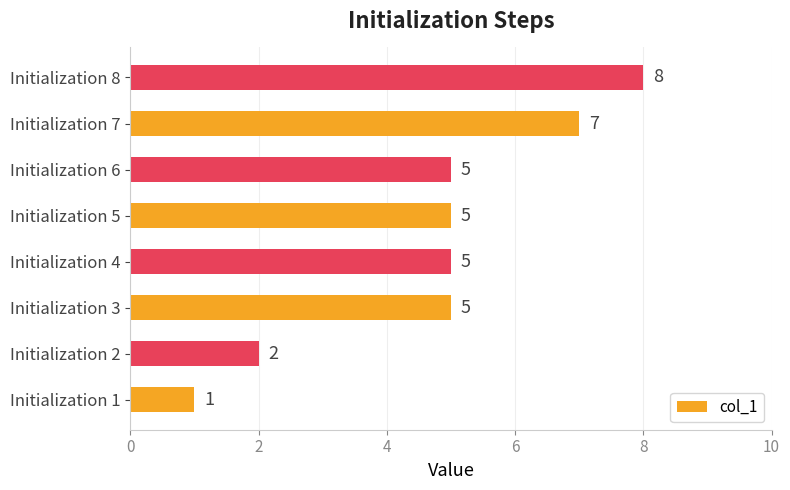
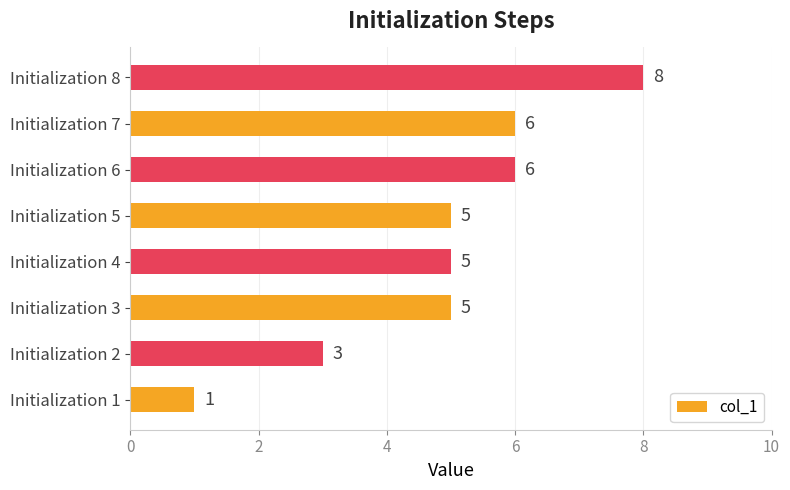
  {
    "Initialization 8": 8,
-   "Initialization 7": 7,
-   "Initialization 6": 5,
+   "Initialization 7": 6,
+   "Initialization 6": 6,
    "Initialization 5": 5,
    "Initialization 4": 5,
    "Initialization 3": 5,
-   "Initialization 2": 2,
+   "Initialization 2": 3,
    "Initialization 1": 1
  }
